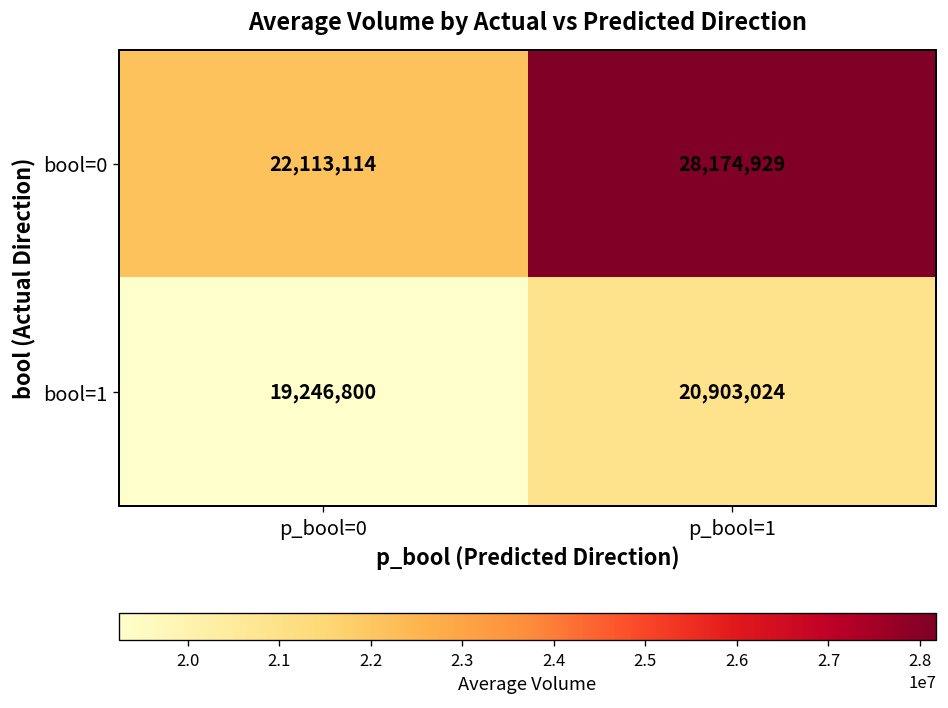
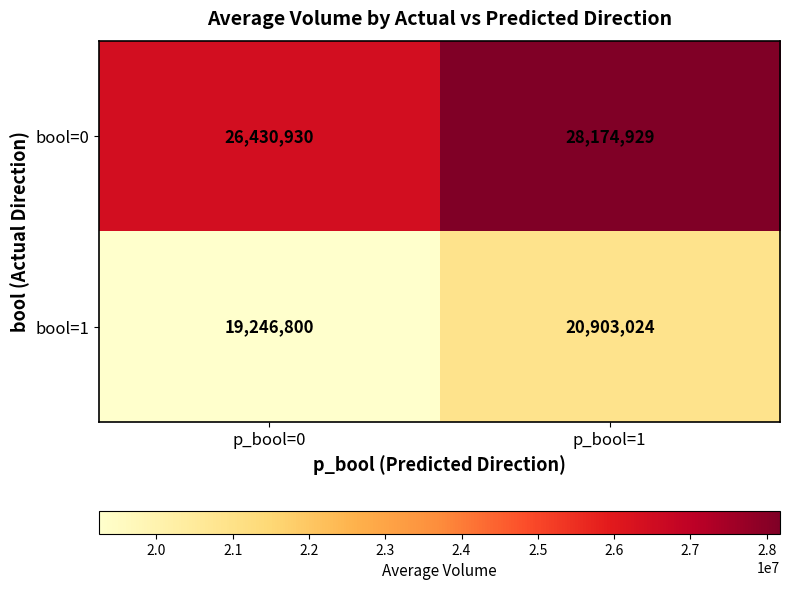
  {
    "bool=0": {
-     "p_bool=0": "22,113,114",
+     "p_bool=0": "26,430,930",
      "p_bool=1": "28,174,929"
    },
    "bool=1": {
      "p_bool=0": "19,246,800",
      "p_bool=1": "20,903,024"
    }
  }
